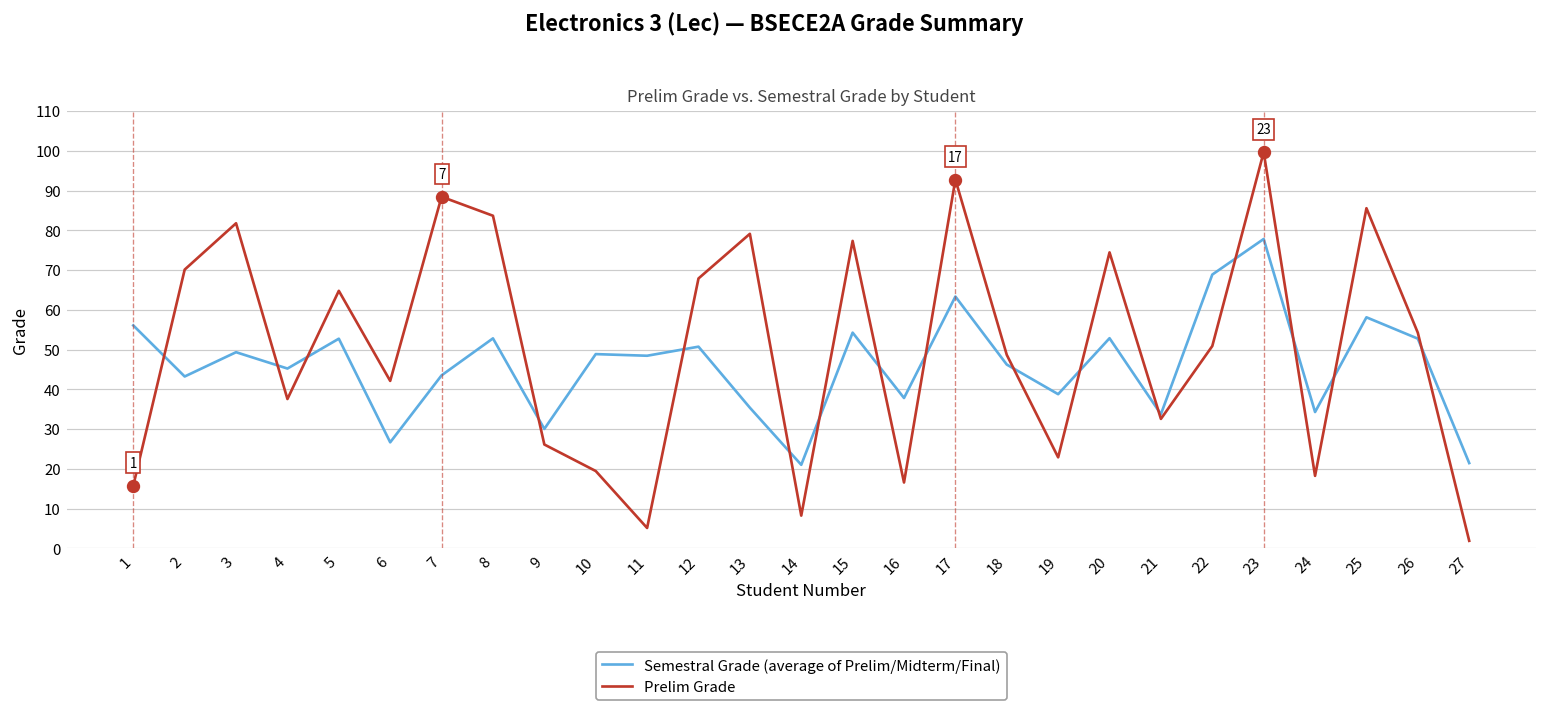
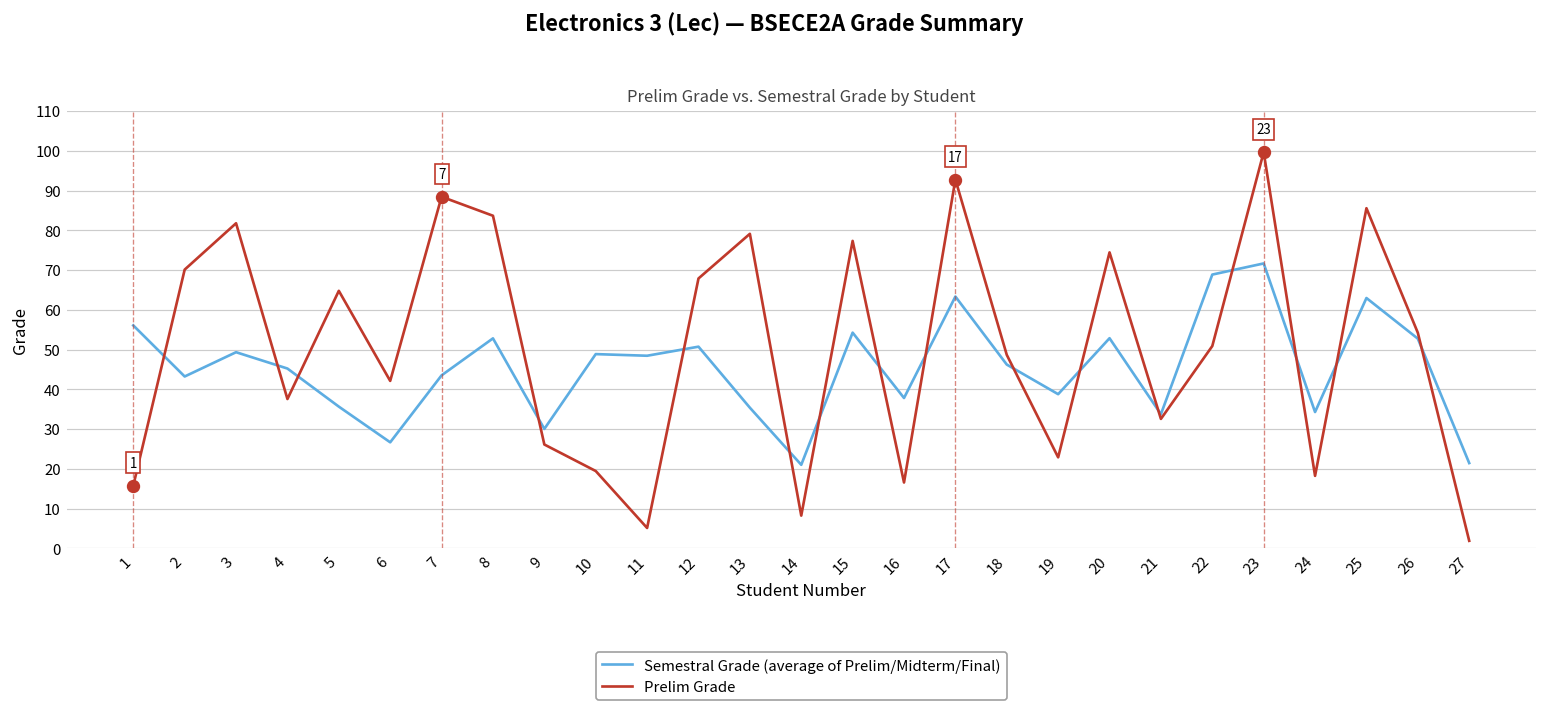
  {
    "Semestral Grade (average of Prelim/Midterm/Final)": {
      "1": 56,
      "2": 43,
      "3": 49,
      "4": 45,
-     "5": 53,
+     "5": 36,
      "6": 27,
      "7": 44,
      "8": 53,
      "9": 30,
      "10": 49,
      "11": 48,
      "12": 51,
      "13": 35,
      "14": 21,
      "15": 54,
      "16": 38,
      "17": 63,
      "18": 46,
      "19": 39,
      "20": 53,
      "21": 34,
      "22": 69,
-     "23": 78,
+     "23": 72,
      "24": 34,
-     "25": 58,
+     "25": 63,
      "26": 53,
      "27": 21
    }
  }
